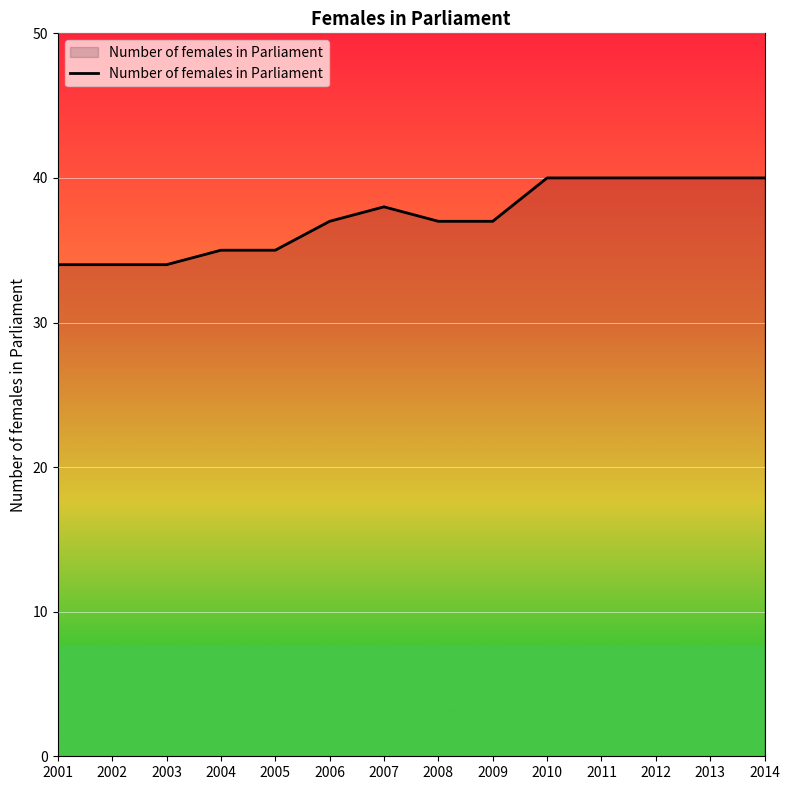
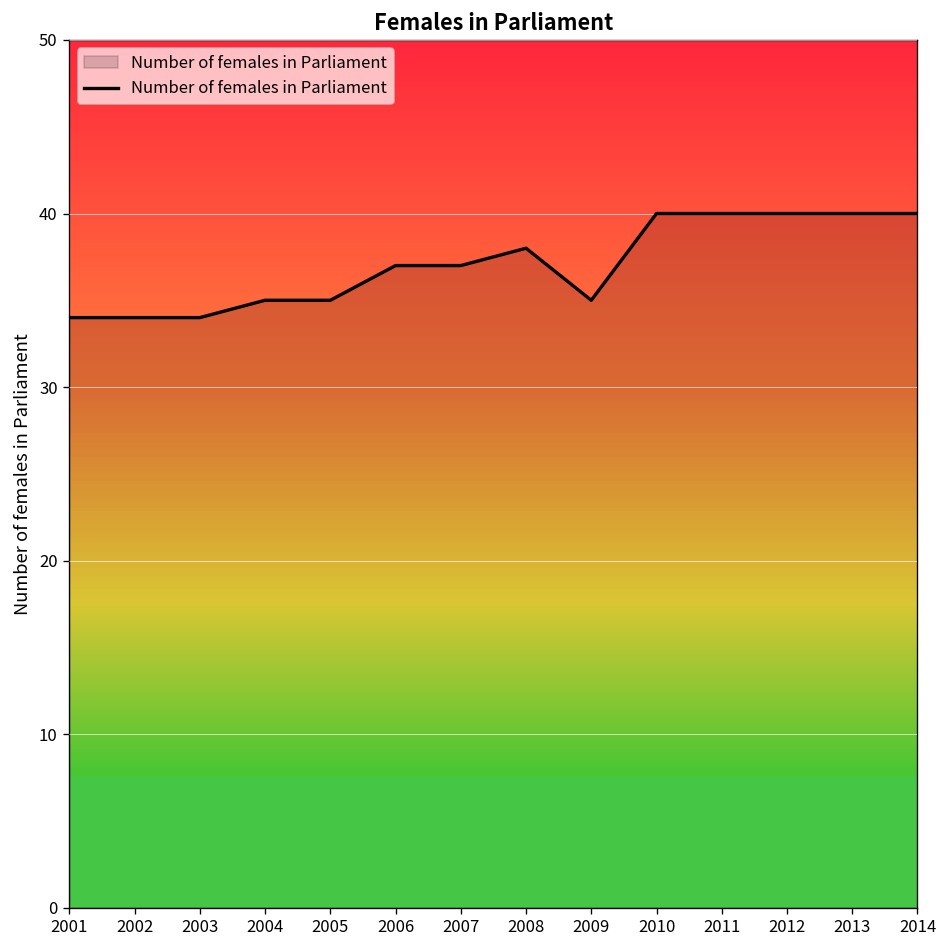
  {
    "2001": 34,
    "2002": 34,
    "2003": 34,
    "2004": 35,
    "2005": 35,
    "2006": 37,
-   "2007": 38,
-   "2008": 37,
-   "2009": 37,
+   "2007": 37,
+   "2008": 38,
+   "2009": 35,
    "2010": 40,
    "2011": 40,
    "2012": 40,
    "2013": 40,
    "2014": 40
  }
